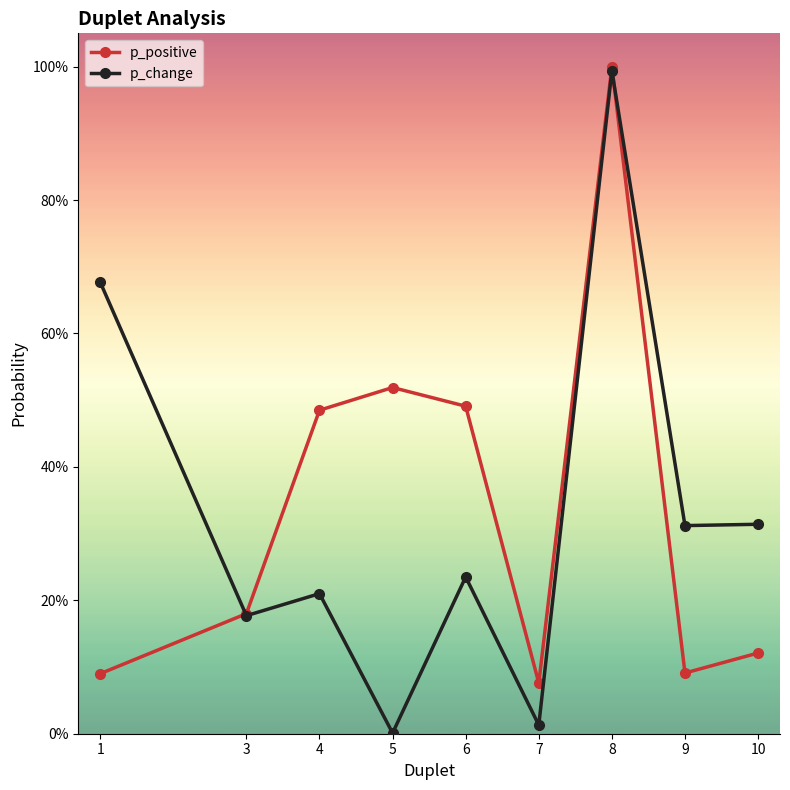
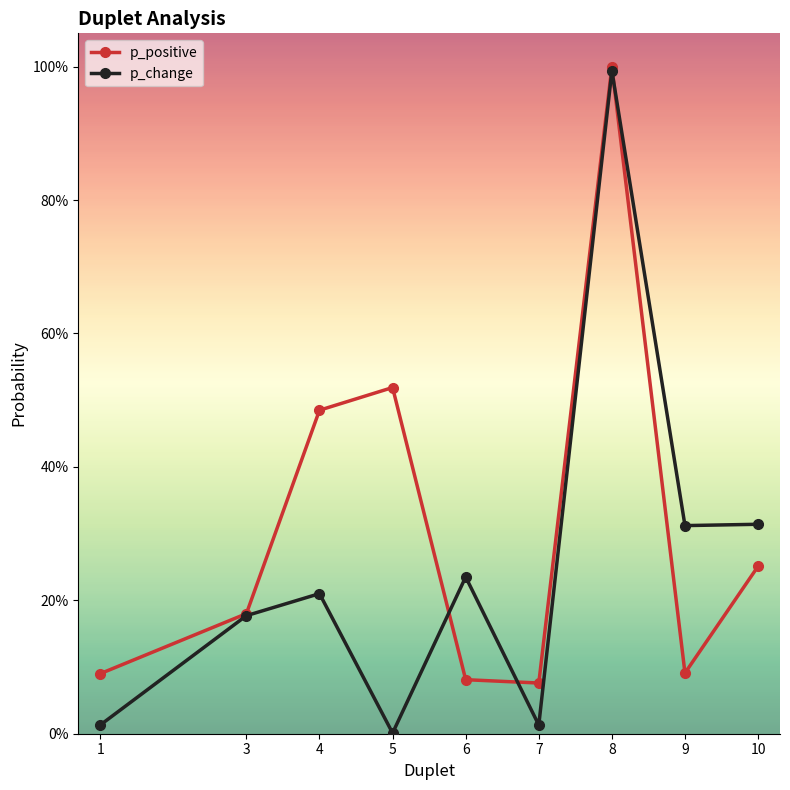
  {
    "p_positive": {
      "1": "9%",
      "4": "49%",
      "5": "52%",
-     "6": "49%",
+     "6": "8%",
      "7": "8%",
      "8": "100%",
      "9": "9%",
-     "10": "12%"
+     "10": "25%"
    },
    "p_change": {
-     "1": "68%",
+     "1": "1%",
      "4": "21%",
      "5": "0%",
      "6": "24%",
      "7": "1%",
      "8": "99%",
      "9": "31%",
      "10": "31%"
    }
  }
